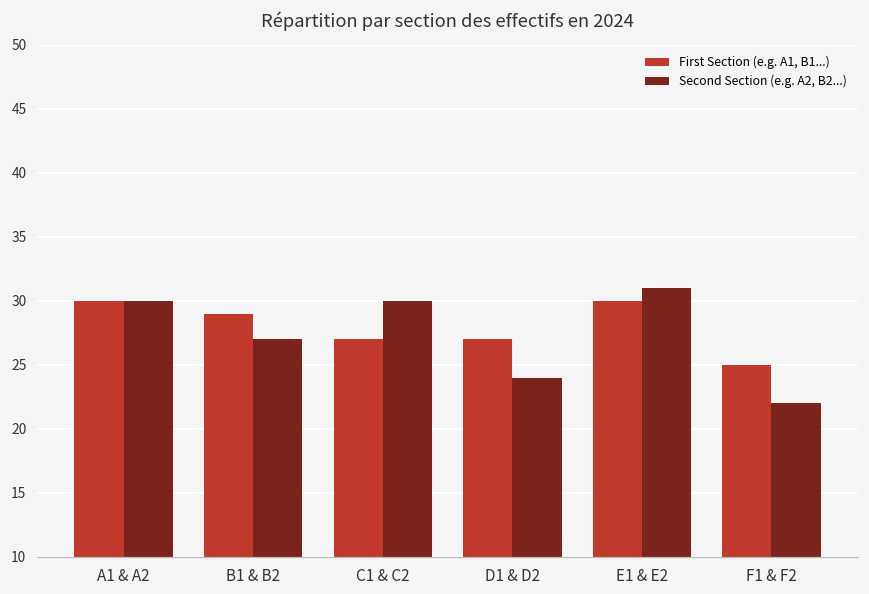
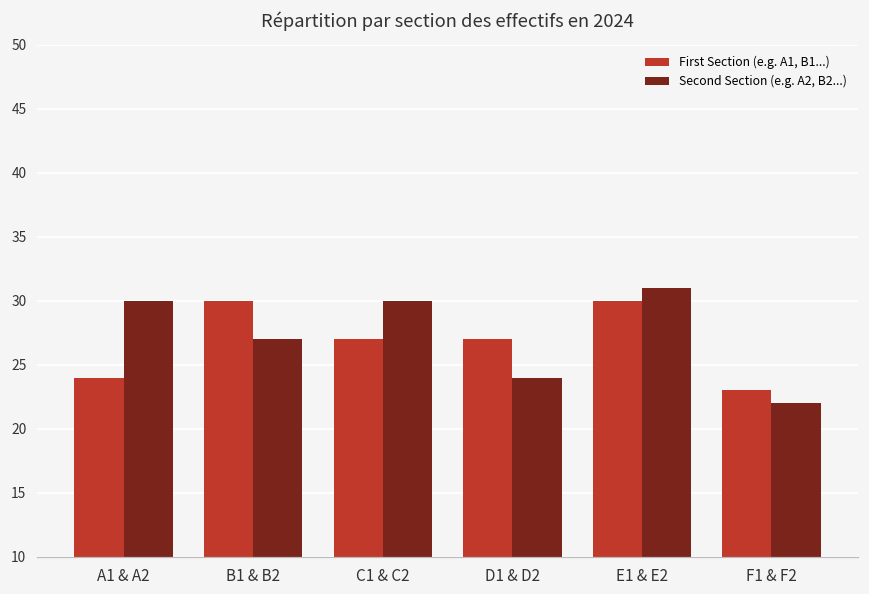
  {
    "First Section (e.g. A1, B1...)": {
-     "A1 & A2": 30,
-     "B1 & B2": 29,
+     "A1 & A2": 24,
+     "B1 & B2": 30,
      "C1 & C2": 27,
      "D1 & D2": 27,
      "E1 & E2": 30,
-     "F1 & F2": 25
+     "F1 & F2": 23
    },
    "Second Section (e.g. A2, B2...)": {
      "A1 & A2": 30,
      "B1 & B2": 27,
      "C1 & C2": 30,
      "D1 & D2": 24,
      "E1 & E2": 31,
      "F1 & F2": 22
    }
  }
